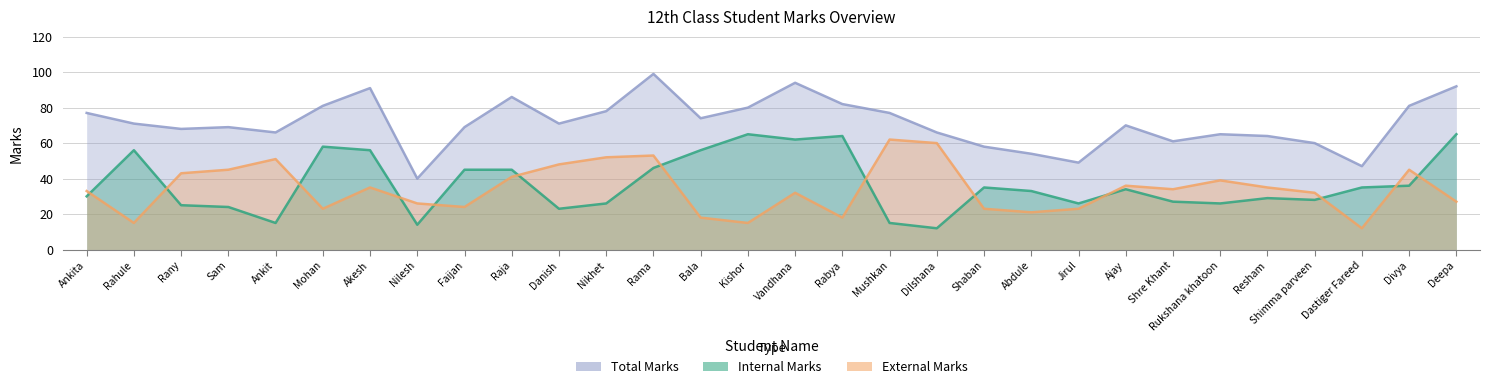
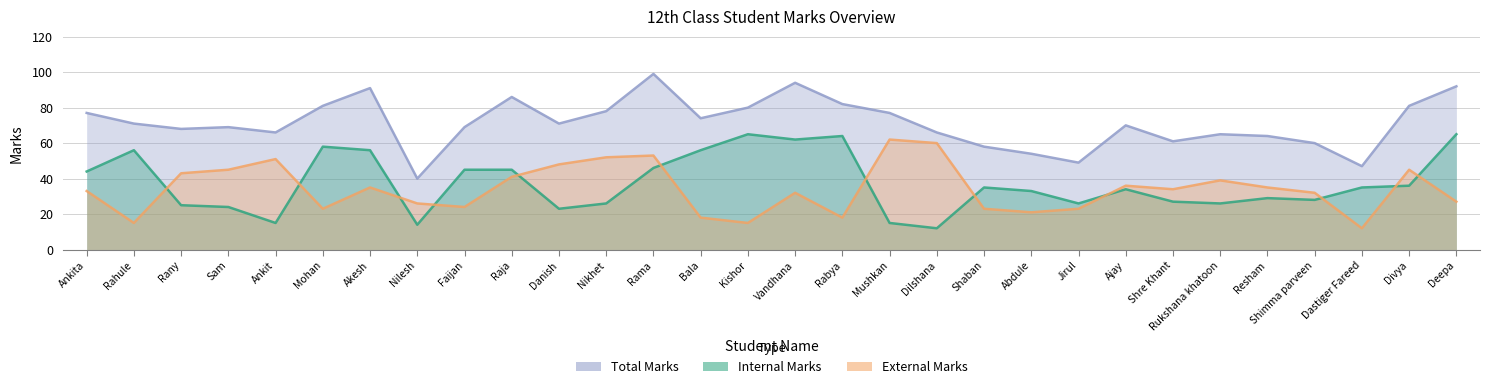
  {
    "Total Marks": {
      "Ankita": 77,
      "Rahule": 71,
      "Rany": 68,
      "Sam": 69,
      "Ankit": 66,
      "Mohan": 81,
      "Akesh": 91,
      "Nilesh": 40,
      "Faijan": 69,
      "Raja": 86,
      "Danish": 71,
      "Nikhet": 78,
      "Rama": 99,
      "Bala": 74,
      "Kishor": 80,
      "Vandhana": 94,
      "Rabya": 82,
      "Mushkan": 77,
      "Dilshana": 66,
      "Shaban": 58,
      "Abdule": 54,
      "Jirul": 49,
      "Ajay": 70,
      "Shre Khant": 61,
      "Rukshana khatoon": 65,
      "Resham": 64,
      "Shimma parveen": 60,
      "Dastiger Fareed": 47,
      "Divya": 81,
      "Deepa": 92
    },
    "Internal Marks": {
-     "Ankita": 30,
+     "Ankita": 44,
      "Rahule": 56,
      "Rany": 25,
      "Sam": 24,
      "Ankit": 15,
      "Mohan": 58,
      "Akesh": 56,
      "Nilesh": 14,
      "Faijan": 45,
      "Raja": 45,
      "Danish": 23,
      "Nikhet": 26,
      "Rama": 46,
      "Bala": 56,
      "Kishor": 65,
      "Vandhana": 62,
      "Rabya": 64,
      "Mushkan": 15,
      "Dilshana": 12,
      "Shaban": 35,
      "Abdule": 33,
      "Jirul": 26,
      "Ajay": 34,
      "Shre Khant": 27,
      "Rukshana khatoon": 26,
      "Resham": 29,
      "Shimma parveen": 28,
      "Dastiger Fareed": 35,
      "Divya": 36,
      "Deepa": 65
    },
    "External Marks": {
      "Ankita": 33,
      "Rahule": 15,
      "Rany": 43,
      "Sam": 45,
      "Ankit": 51,
      "Mohan": 23,
      "Akesh": 35,
      "Nilesh": 26,
      "Faijan": 24,
      "Raja": 41,
      "Danish": 48,
      "Nikhet": 52,
      "Rama": 53,
      "Bala": 18,
      "Kishor": 15,
      "Vandhana": 32,
      "Rabya": 18,
      "Mushkan": 62,
      "Dilshana": 60,
      "Shaban": 23,
      "Abdule": 21,
      "Jirul": 23,
      "Ajay": 36,
      "Shre Khant": 34,
      "Rukshana khatoon": 39,
      "Resham": 35,
      "Shimma parveen": 32,
      "Dastiger Fareed": 12,
      "Divya": 45,
      "Deepa": 27
    }
  }
